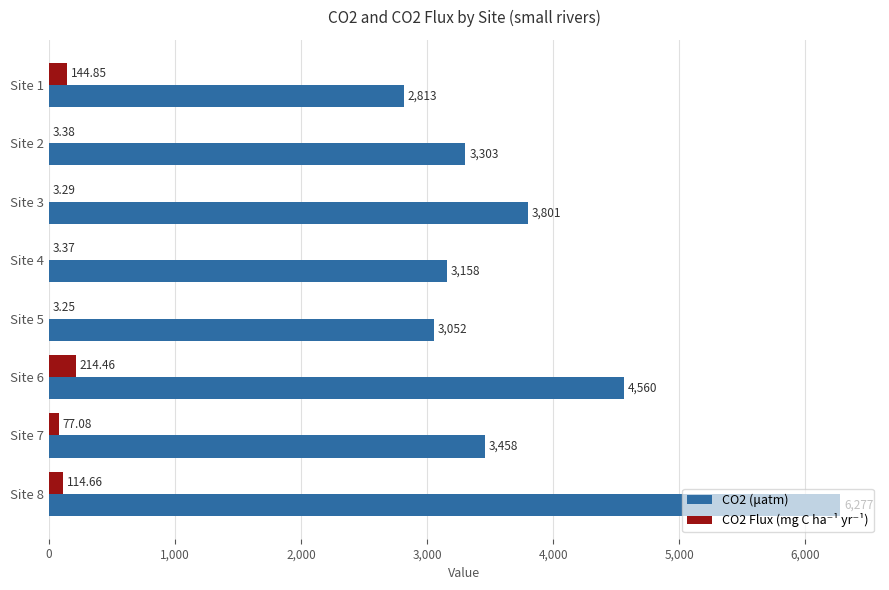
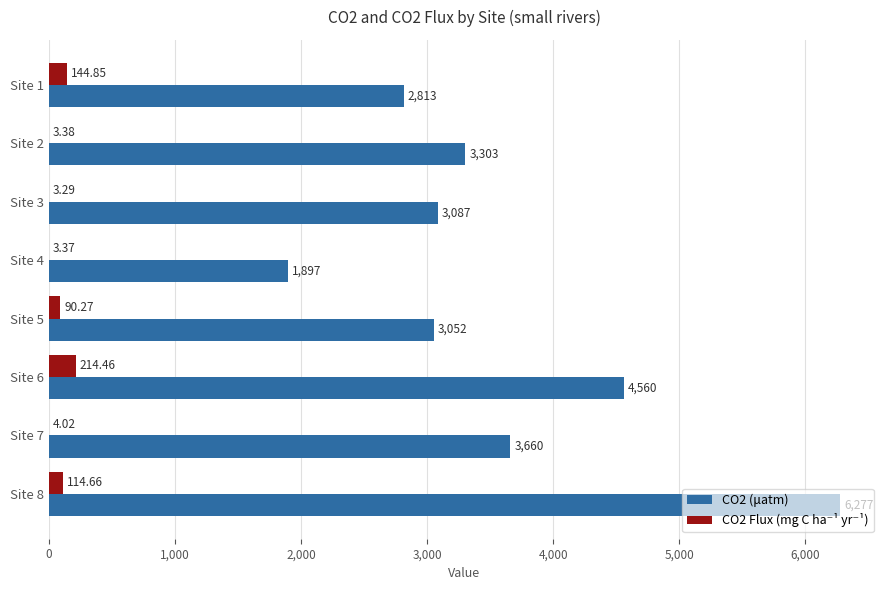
  {
    "CO2 (μatm)": {
      "Site 1": "2,813",
      "Site 2": "3,303",
-     "Site 3": "3,801",
-     "Site 4": "3,158",
+     "Site 3": "3,087",
+     "Site 4": "1,897",
      "Site 5": "3,052",
      "Site 6": "4,560",
-     "Site 7": "3,458"
+     "Site 7": "3,660"
    },
    "CO2 Flux (mg C ha⁻¹ yr⁻¹)": {
      "Site 1": "144.85",
      "Site 2": "3.38",
      "Site 3": "3.29",
      "Site 4": "3.37",
-     "Site 5": "3.25",
+     "Site 5": "90.27",
      "Site 6": "214.46",
-     "Site 7": "77.08",
+     "Site 7": "4.02",
      "Site 8": "114.66"
    }
  }
